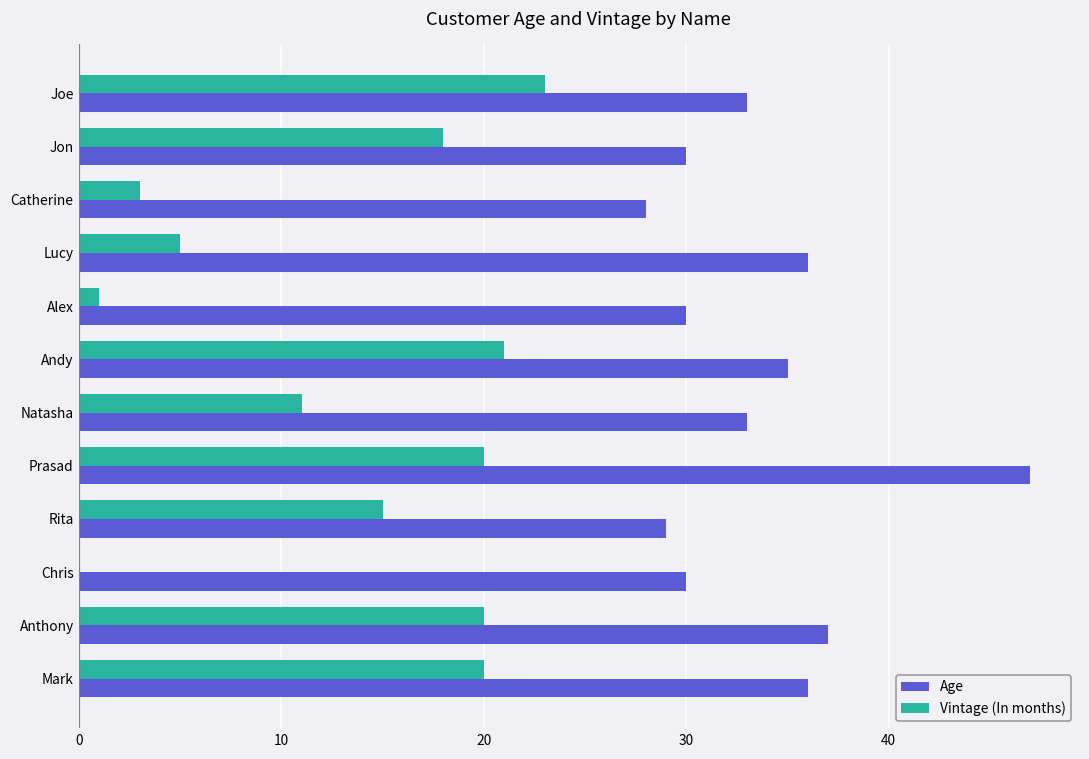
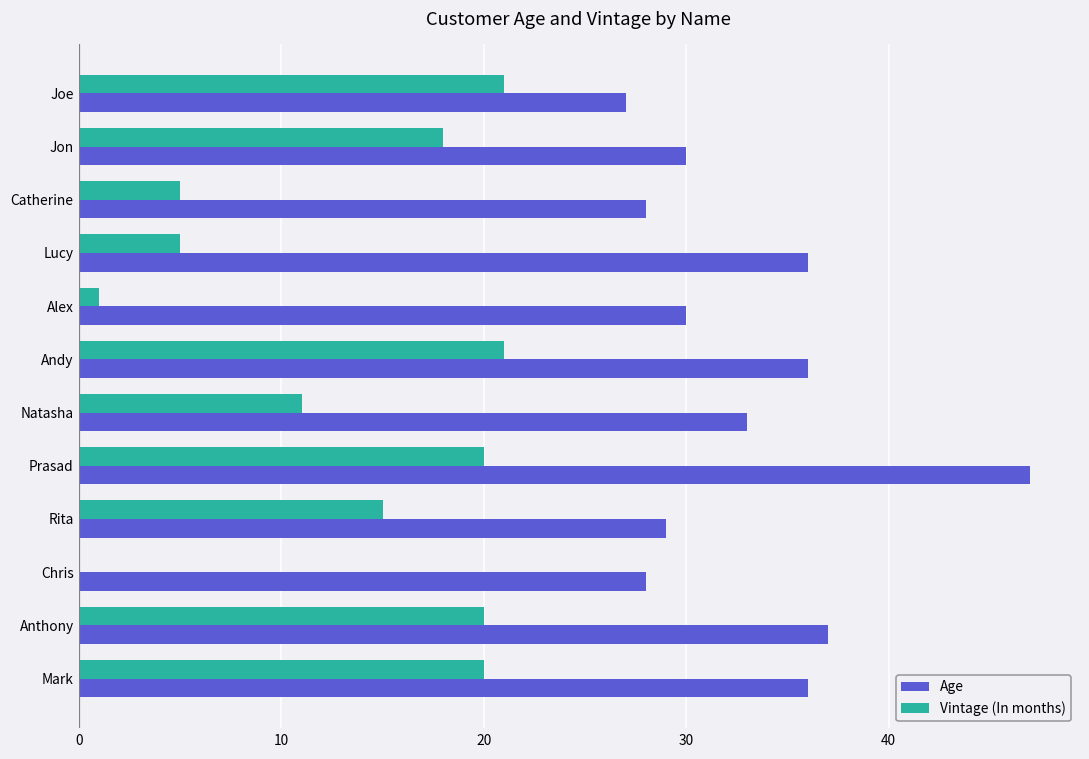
  {
    "Age": {
-     "Joe": 33,
+     "Joe": 27,
      "Jon": 30,
      "Catherine": 28,
      "Lucy": 36,
      "Alex": 30,
-     "Andy": 35,
+     "Andy": 36,
      "Natasha": 33,
      "Prasad": 47,
      "Rita": 29,
-     "Chris": 30,
+     "Chris": 28,
      "Anthony": 37,
      "Mark": 36
    },
    "Vintage (In months)": {
-     "Joe": 23,
+     "Joe": 21,
      "Jon": 18,
-     "Catherine": 3,
+     "Catherine": 5,
      "Lucy": 5,
      "Alex": 1,
      "Andy": 21,
      "Natasha": 11,
      "Prasad": 20,
      "Rita": 15,
      "Chris": 0,
      "Anthony": 20,
      "Mark": 20
    }
  }
